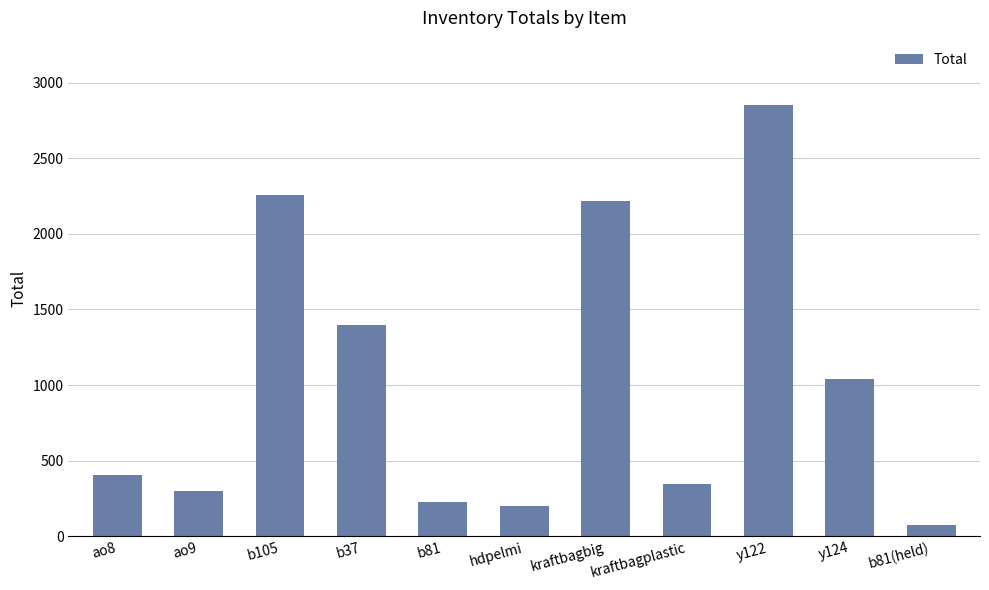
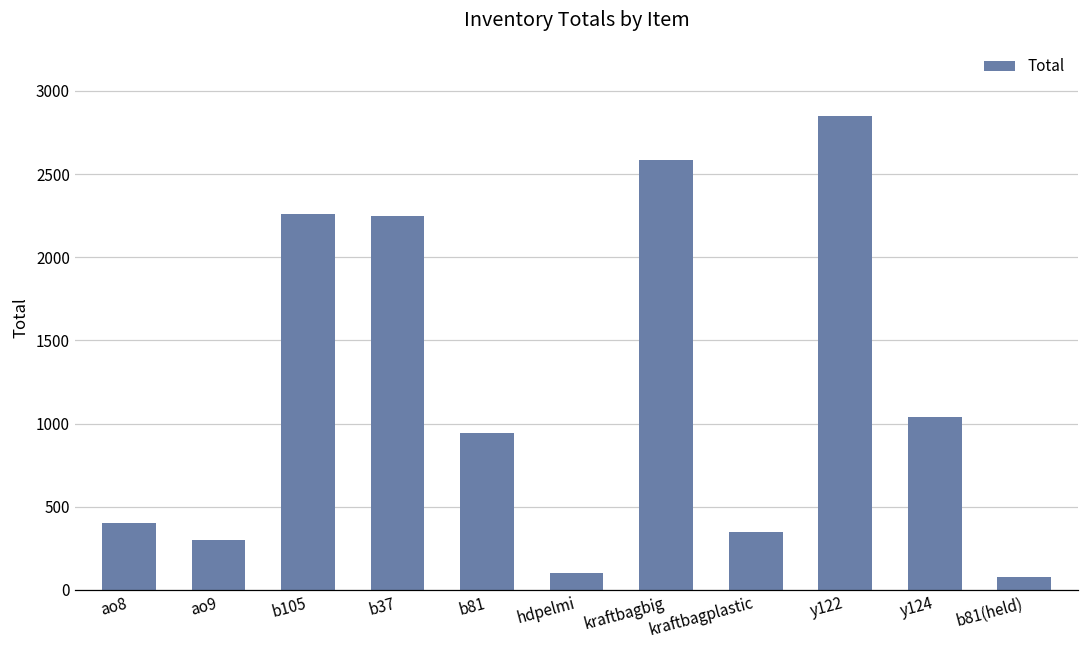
  {
    "ao8": 410,
    "ao9": 300,
    "b105": 2260,
-   "b37": 1400,
-   "b81": 230,
-   "hdpelmi": 200,
-   "kraftbagbig": 2210,
+   "b37": 2250,
+   "b81": 940,
+   "hdpelmi": 100,
+   "kraftbagbig": 2580,
    "kraftbagplastic": 350,
    "y122": 2850,
    "y124": 1040,
    "b81(held)": 80
  }
